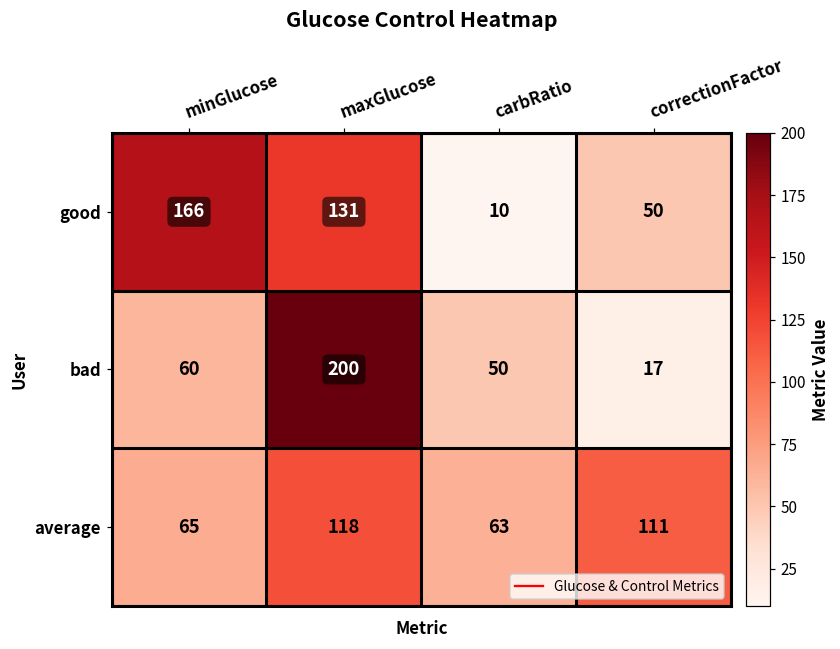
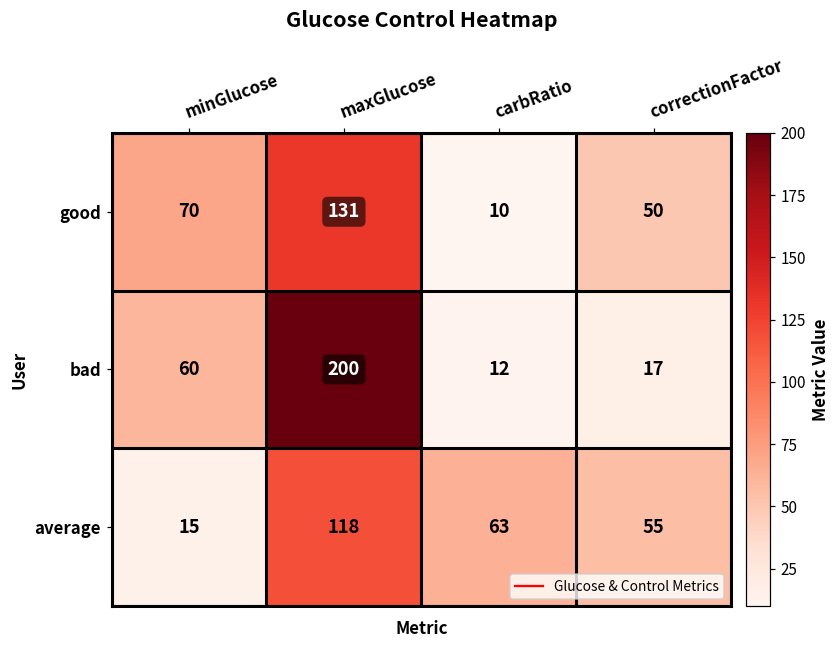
  {
    "good": {
-     "minGlucose": 166
+     "minGlucose": 70
    },
    "bad": {
-     "carbRatio": 50
+     "carbRatio": 12
    },
    "average": {
-     "minGlucose": 65,
-     "correctionFactor": 111
+     "minGlucose": 15,
+     "correctionFactor": 55
    }
  }
